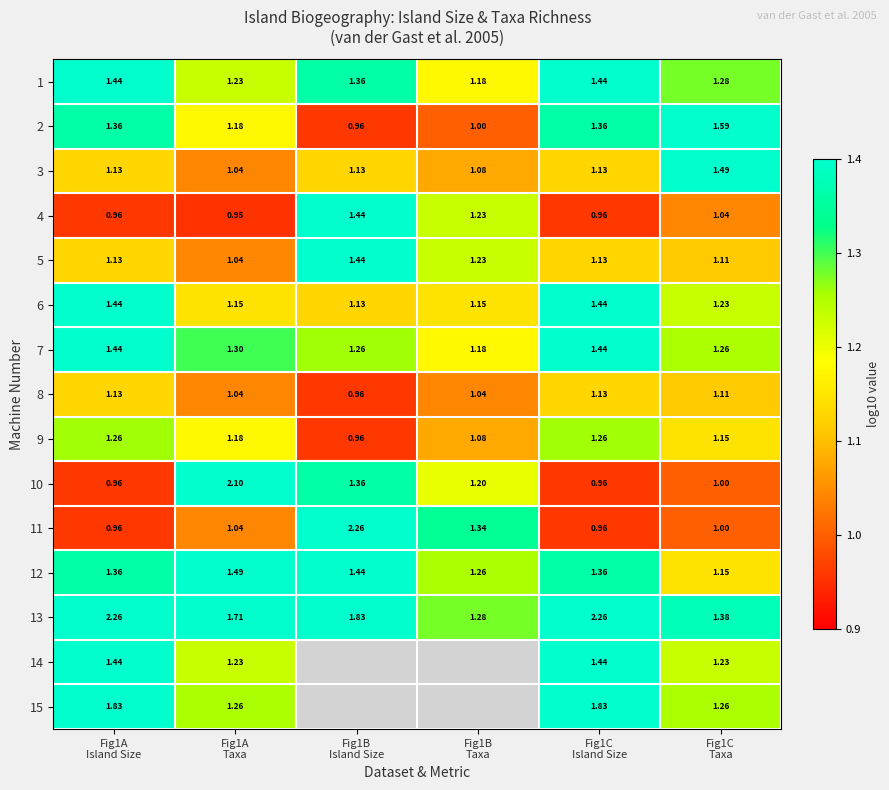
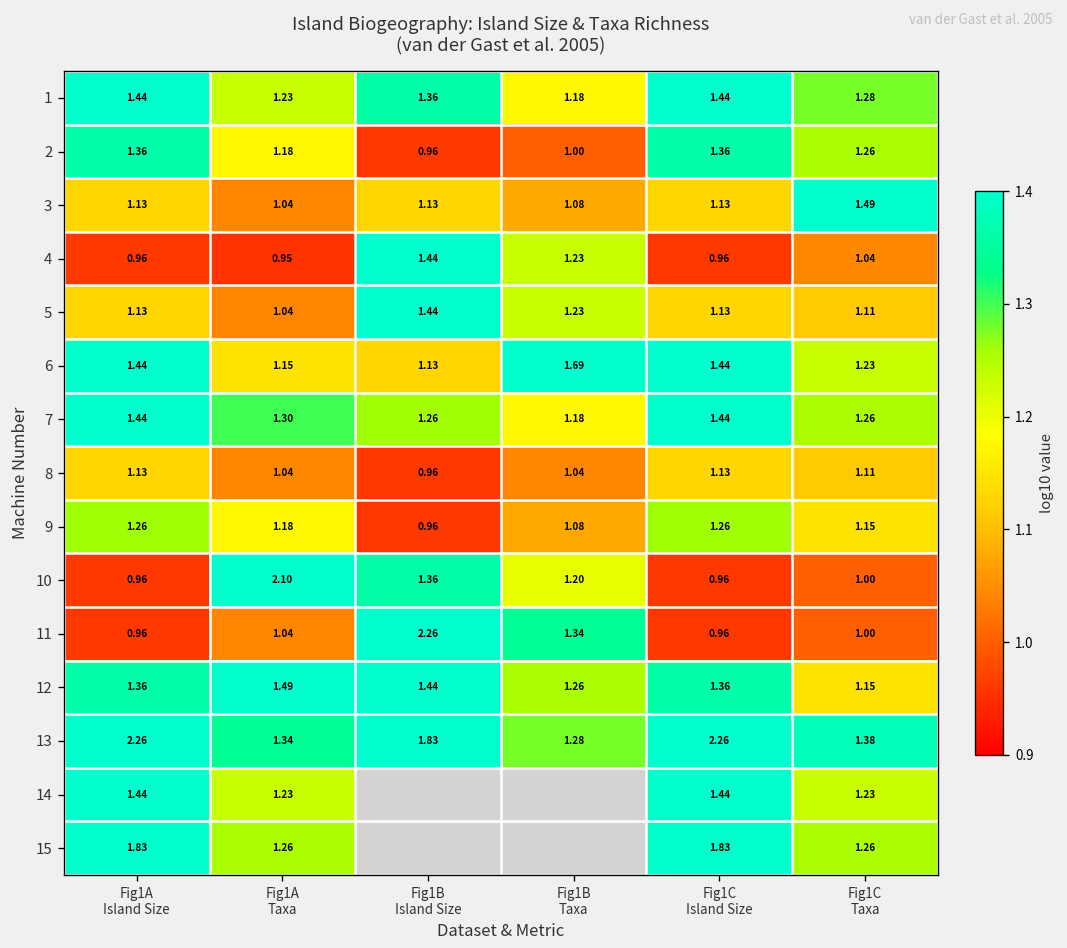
  {
    "1": {
      "Fig1A Island Size": 1.44,
      "Fig1A Taxa": 1.23,
      "Fig1B Island Size": 1.36,
      "Fig1B Taxa": 1.18,
      "Fig1C Island Size": 1.44,
      "Fig1C Taxa": 1.28
    },
    "2": {
      "Fig1A Island Size": 1.36,
      "Fig1A Taxa": 1.18,
      "Fig1B Island Size": 0.96,
      "Fig1B Taxa": 1.00,
      "Fig1C Island Size": 1.36,
-     "Fig1C Taxa": 1.59
+     "Fig1C Taxa": 1.26
    },
    "3": {
      "Fig1A Island Size": 1.13,
      "Fig1A Taxa": 1.04,
      "Fig1B Island Size": 1.13,
      "Fig1B Taxa": 1.08,
      "Fig1C Island Size": 1.13,
      "Fig1C Taxa": 1.49
    },
    "4": {
      "Fig1A Island Size": 0.96,
      "Fig1A Taxa": 0.95,
      "Fig1B Island Size": 1.44,
      "Fig1B Taxa": 1.23,
      "Fig1C Island Size": 0.96,
      "Fig1C Taxa": 1.04
    },
    "5": {
      "Fig1A Island Size": 1.13,
      "Fig1A Taxa": 1.04,
      "Fig1B Island Size": 1.44,
      "Fig1B Taxa": 1.23,
      "Fig1C Island Size": 1.13,
      "Fig1C Taxa": 1.11
    },
    "6": {
      "Fig1A Island Size": 1.44,
      "Fig1A Taxa": 1.15,
      "Fig1B Island Size": 1.13,
-     "Fig1B Taxa": 1.15,
+     "Fig1B Taxa": 1.69,
      "Fig1C Island Size": 1.44,
      "Fig1C Taxa": 1.23
    },
    "7": {
      "Fig1A Island Size": 1.44,
      "Fig1A Taxa": 1.30,
      "Fig1B Island Size": 1.26,
      "Fig1B Taxa": 1.18,
      "Fig1C Island Size": 1.44,
      "Fig1C Taxa": 1.26
    },
    "8": {
      "Fig1A Island Size": 1.13,
      "Fig1A Taxa": 1.04,
      "Fig1B Island Size": 0.96,
      "Fig1B Taxa": 1.04,
      "Fig1C Island Size": 1.13,
      "Fig1C Taxa": 1.11
    },
    "9": {
      "Fig1A Island Size": 1.26,
      "Fig1A Taxa": 1.18,
      "Fig1B Island Size": 0.96,
      "Fig1B Taxa": 1.08,
      "Fig1C Island Size": 1.26,
      "Fig1C Taxa": 1.15
    },
    "10": {
      "Fig1A Island Size": 0.96,
      "Fig1A Taxa": 2.10,
      "Fig1B Island Size": 1.36,
      "Fig1B Taxa": 1.20,
      "Fig1C Island Size": 0.96,
      "Fig1C Taxa": 1.00
    },
    "11": {
      "Fig1A Island Size": 0.96,
      "Fig1A Taxa": 1.04,
      "Fig1B Island Size": 2.26,
      "Fig1B Taxa": 1.34,
      "Fig1C Island Size": 0.96,
      "Fig1C Taxa": 1.00
    },
    "12": {
      "Fig1A Island Size": 1.36,
      "Fig1A Taxa": 1.49,
      "Fig1B Island Size": 1.44,
      "Fig1B Taxa": 1.26,
      "Fig1C Island Size": 1.36,
      "Fig1C Taxa": 1.15
    },
    "13": {
      "Fig1A Island Size": 2.26,
-     "Fig1A Taxa": 1.71,
+     "Fig1A Taxa": 1.34,
      "Fig1B Island Size": 1.83,
      "Fig1B Taxa": 1.28,
      "Fig1C Island Size": 2.26,
      "Fig1C Taxa": 1.38
    },
    "14": {
      "Fig1A Island Size": 1.44,
      "Fig1A Taxa": 1.23,
      "Fig1C Island Size": 1.44,
      "Fig1C Taxa": 1.23
    },
    "15": {
      "Fig1A Island Size": 1.83,
      "Fig1A Taxa": 1.26,
      "Fig1C Island Size": 1.83,
      "Fig1C Taxa": 1.26
    }
  }
